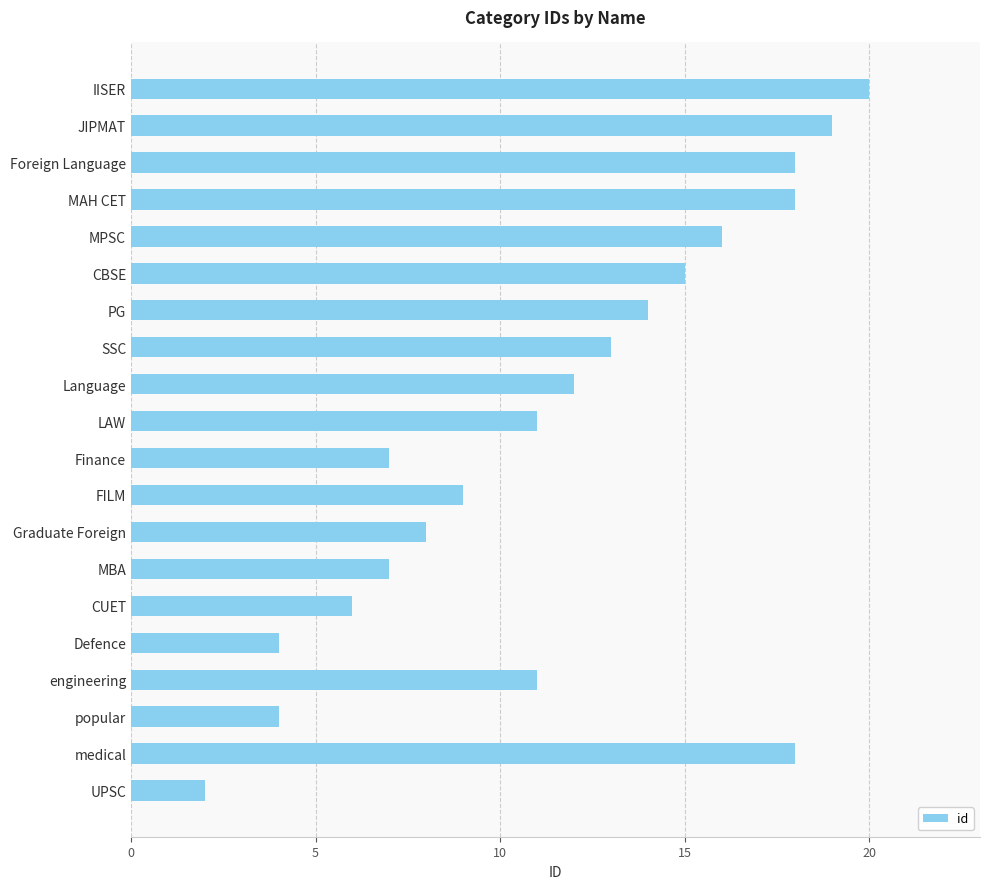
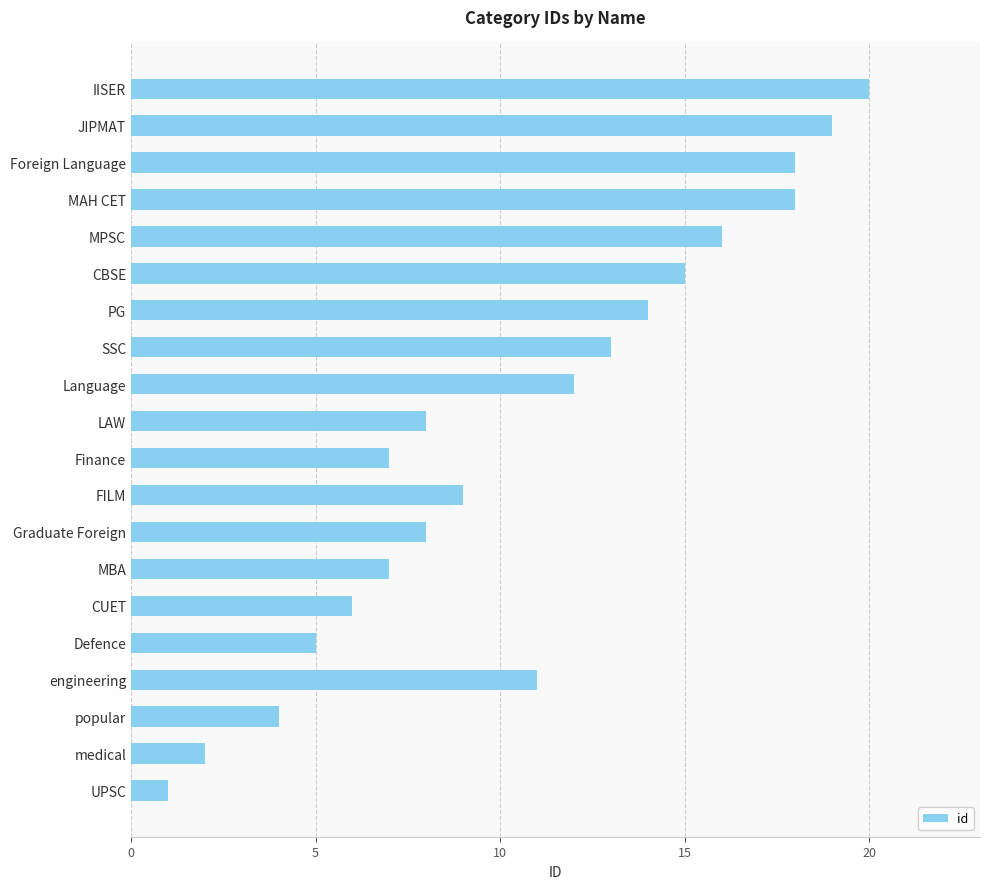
  {
    "IISER": 20,
    "JIPMAT": 19,
    "Foreign Language": 18,
    "MAH CET": 18,
    "MPSC": 16,
    "CBSE": 15,
    "PG": 14,
    "SSC": 13,
    "Language": 12,
-   "LAW": 11,
+   "LAW": 8,
    "Finance": 7,
    "FILM": 9,
    "Graduate Foreign": 8,
    "MBA": 7,
    "CUET": 6,
-   "Defence": 4,
+   "Defence": 5,
    "engineering": 11,
    "popular": 4,
-   "medical": 18,
-   "UPSC": 2
+   "medical": 2,
+   "UPSC": 1
  }
